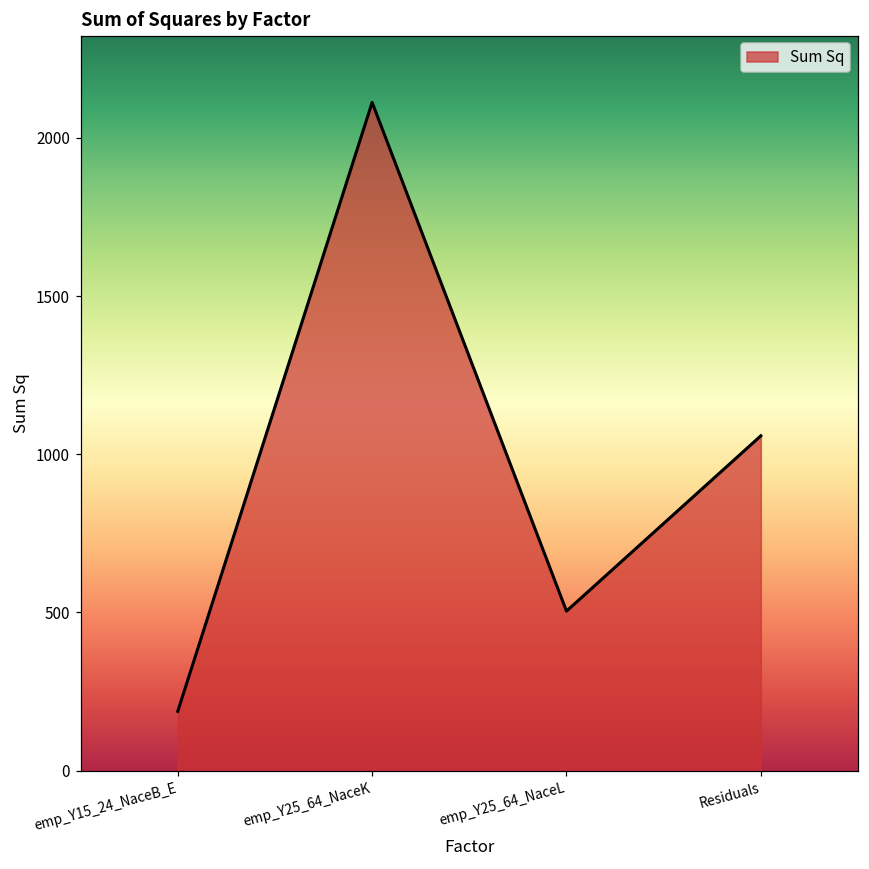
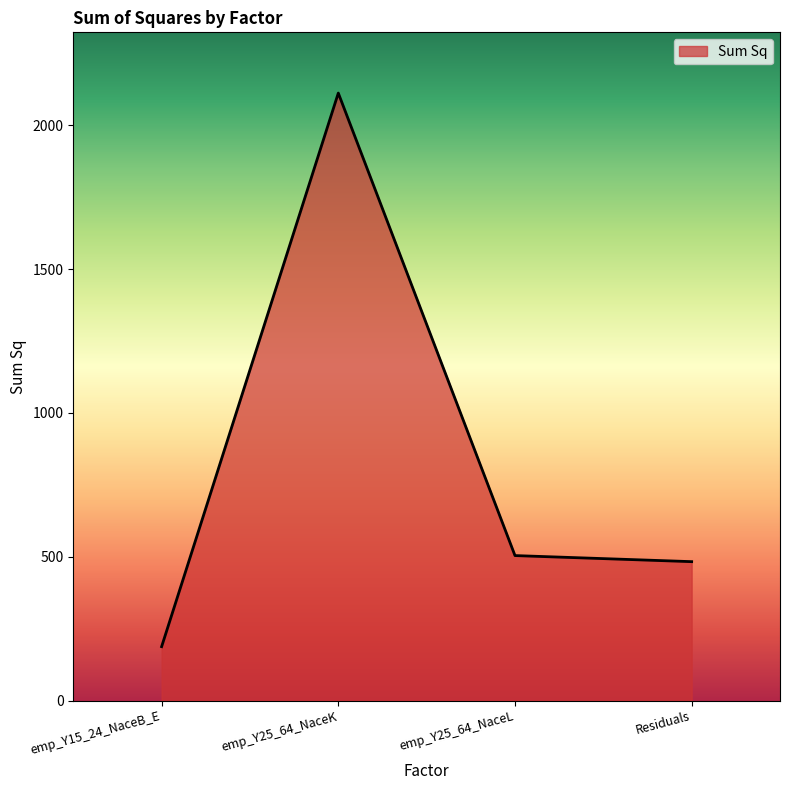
  {
    "emp_Y15_24_NaceB_E": 190,
    "emp_Y25_64_NaceK": 2110,
    "emp_Y25_64_NaceL": 500,
-   "Residuals": 1060
+   "Residuals": 480
  }
